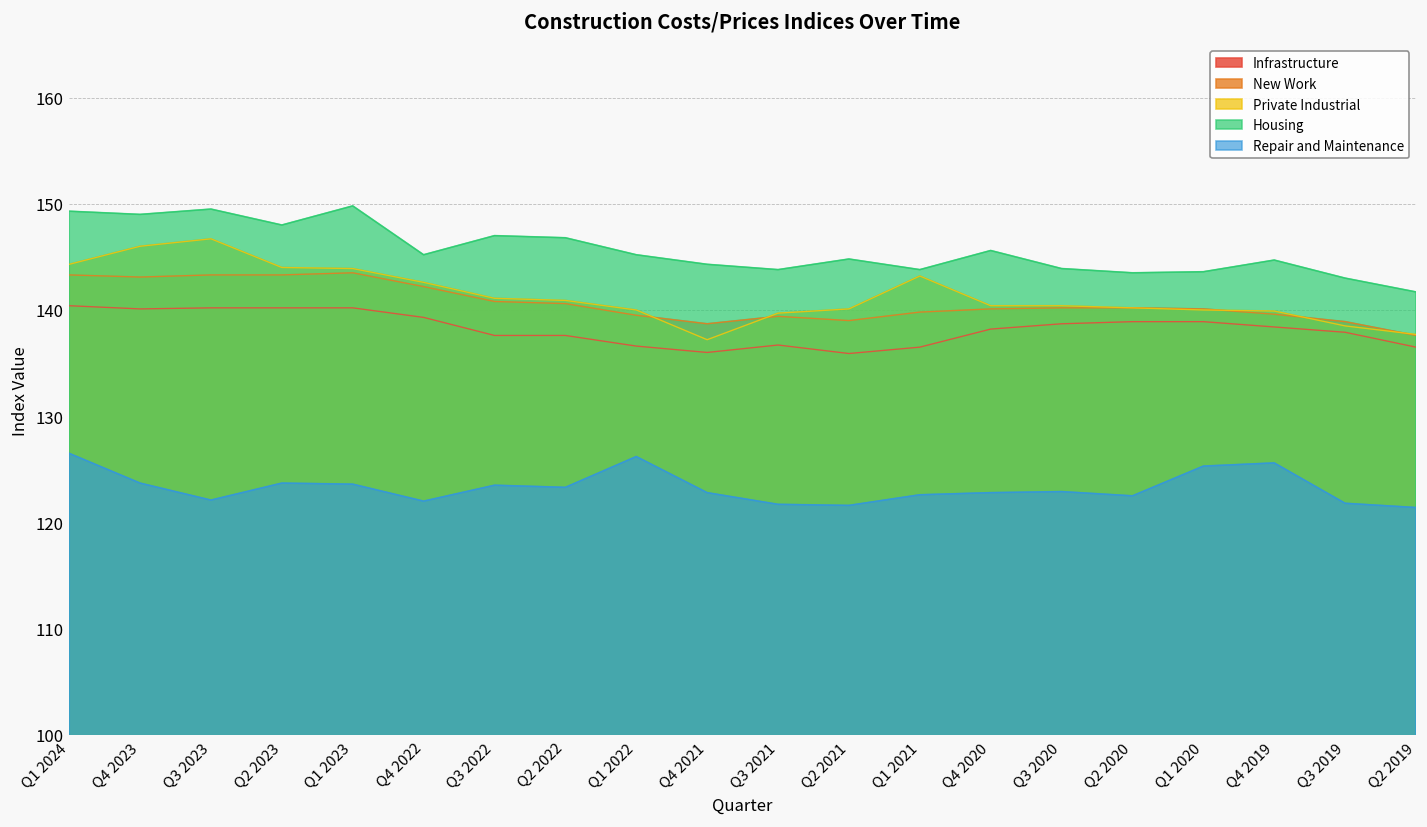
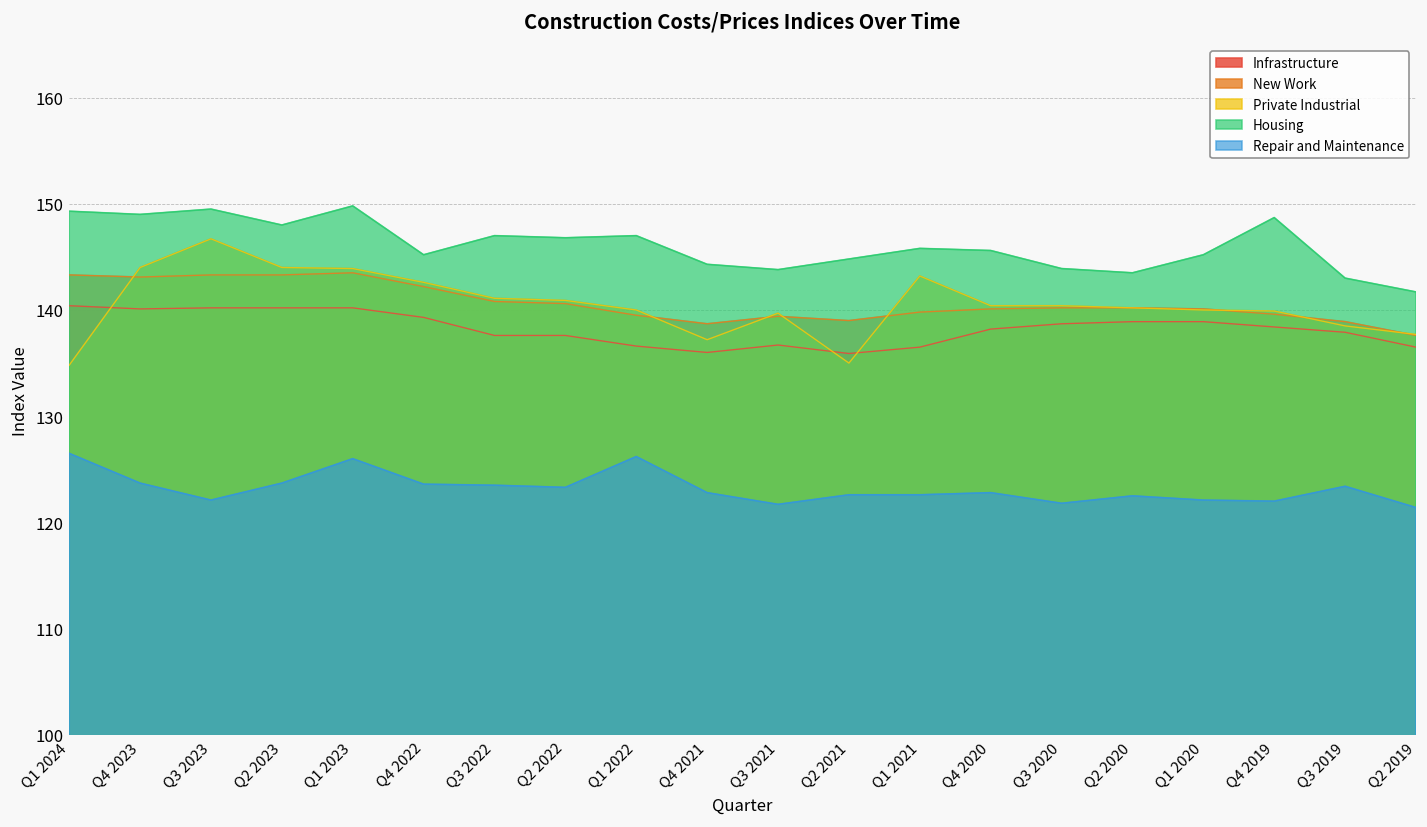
  {
    "Private Industrial": {
-     "Q1 2024": 144,
-     "Q4 2023": 146,
+     "Q1 2024": 135,
+     "Q4 2023": 144,
      "Q3 2023": 147,
      "Q2 2023": 144,
      "Q1 2023": 144,
      "Q4 2022": 143,
      "Q3 2022": 141,
      "Q2 2022": 141,
      "Q1 2022": 140,
      "Q4 2021": 137,
      "Q3 2021": 140,
-     "Q2 2021": 140,
+     "Q2 2021": 135,
      "Q1 2021": 143,
      "Q4 2020": 140,
      "Q4 2019": 140,
      "Q3 2019": 139
    },
    "Housing": {
      "Q1 2024": 149,
      "Q4 2023": 149,
      "Q3 2023": 150,
      "Q2 2023": 148,
      "Q1 2023": 150,
      "Q4 2022": 145,
      "Q3 2022": 147,
      "Q2 2022": 147,
-     "Q1 2022": 145,
+     "Q1 2022": 147,
      "Q4 2021": 144,
      "Q3 2021": 144,
      "Q2 2021": 145,
-     "Q1 2021": 144,
+     "Q1 2021": 146,
      "Q4 2020": 146,
      "Q3 2020": 144,
      "Q2 2020": 144,
-     "Q1 2020": 144,
-     "Q4 2019": 145,
+     "Q1 2020": 145,
+     "Q4 2019": 149,
      "Q3 2019": 143,
      "Q2 2019": 142
    },
    "Repair and Maintenance": {
      "Q1 2024": 127,
      "Q4 2023": 124,
      "Q3 2023": 122,
      "Q2 2023": 124,
-     "Q1 2023": 124,
-     "Q4 2022": 122,
+     "Q1 2023": 126,
+     "Q4 2022": 124,
      "Q3 2022": 124,
      "Q2 2022": 123,
      "Q1 2022": 126,
      "Q4 2021": 123,
      "Q3 2021": 122,
-     "Q2 2021": 122,
+     "Q2 2021": 123,
      "Q1 2021": 123,
      "Q4 2020": 123,
-     "Q3 2020": 123,
+     "Q3 2020": 122,
      "Q2 2020": 123,
-     "Q1 2020": 125,
-     "Q4 2019": 126,
-     "Q3 2019": 122,
+     "Q1 2020": 122,
+     "Q4 2019": 122,
+     "Q3 2019": 123,
      "Q2 2019": 121
    }
  }
